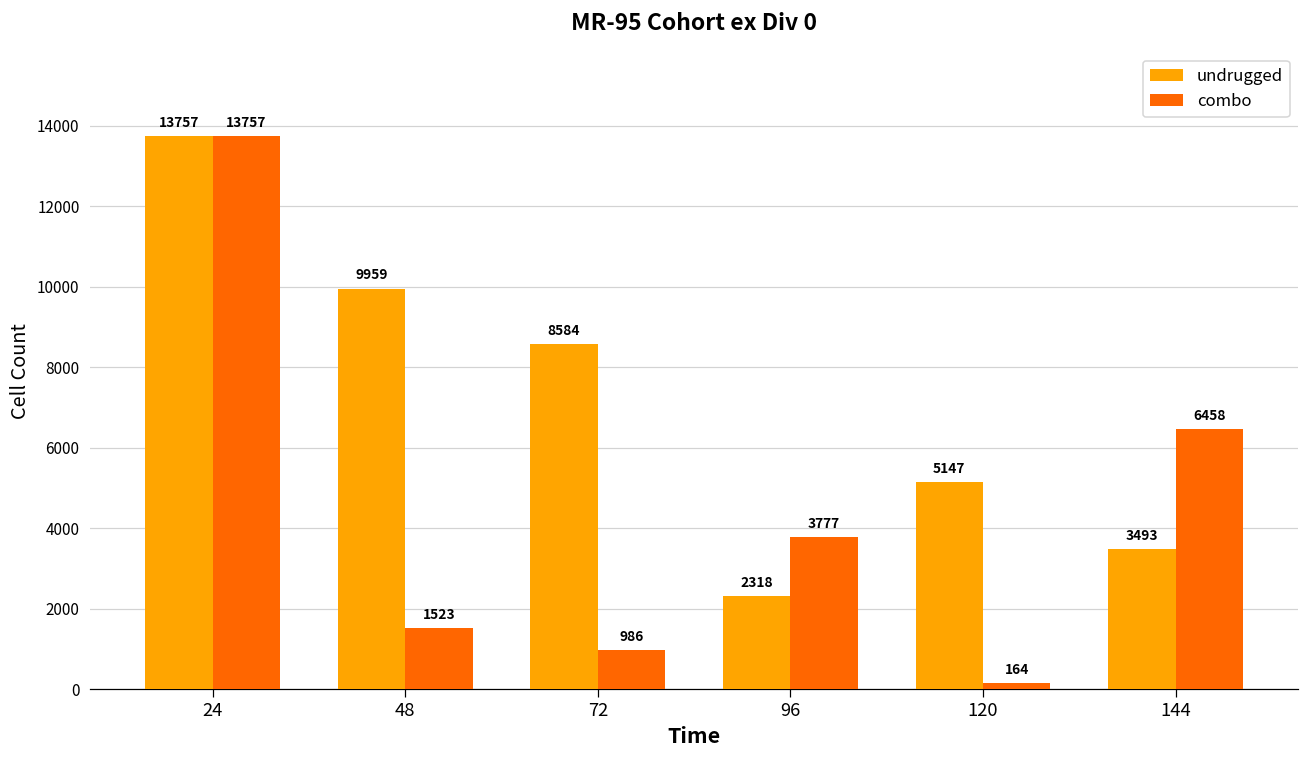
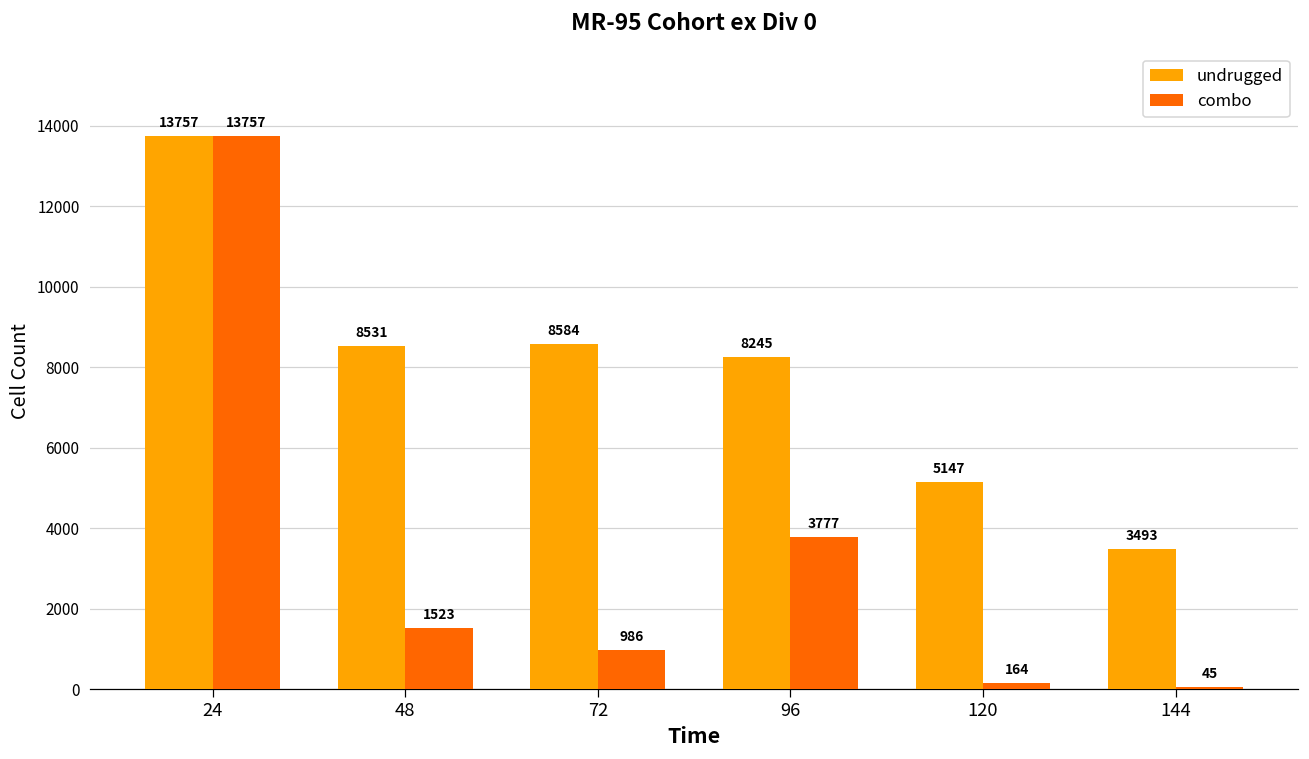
  {
    "undrugged": {
      "24": 13757,
-     "48": 9959,
+     "48": 8531,
      "72": 8584,
-     "96": 2318,
+     "96": 8245,
      "120": 5147,
      "144": 3493
    },
    "combo": {
      "24": 13757,
      "48": 1523,
      "72": 986,
      "96": 3777,
      "120": 164,
-     "144": 6458
+     "144": 45
    }
  }
